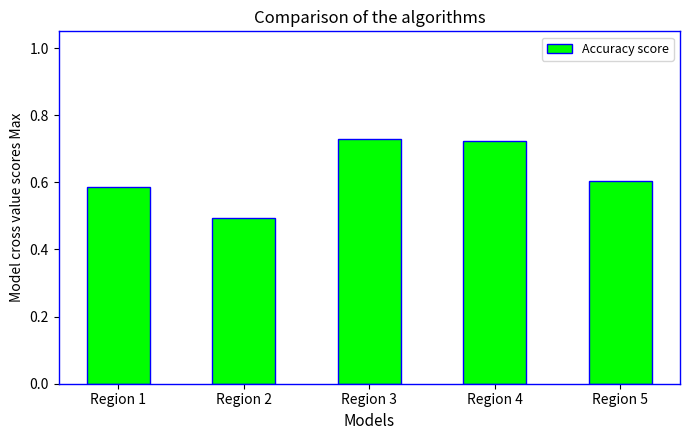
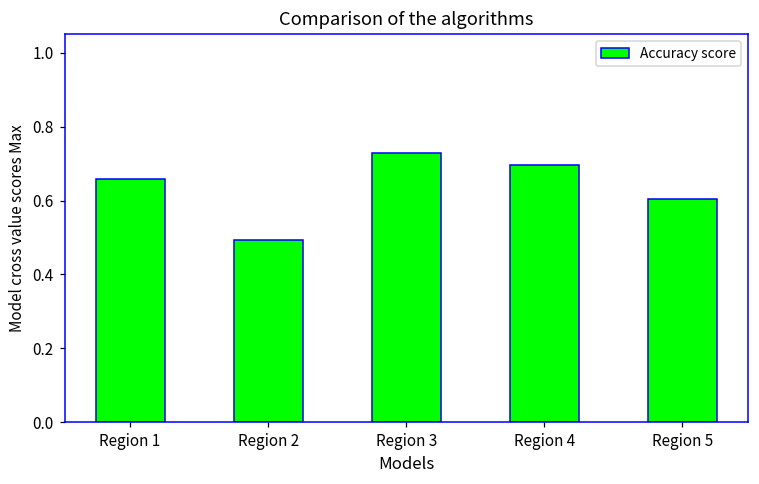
  {
-   "Region 1": 0.58,
+   "Region 1": 0.66,
    "Region 2": 0.49,
    "Region 3": 0.73,
-   "Region 4": 0.72,
+   "Region 4": 0.70,
    "Region 5": 0.60
  }
